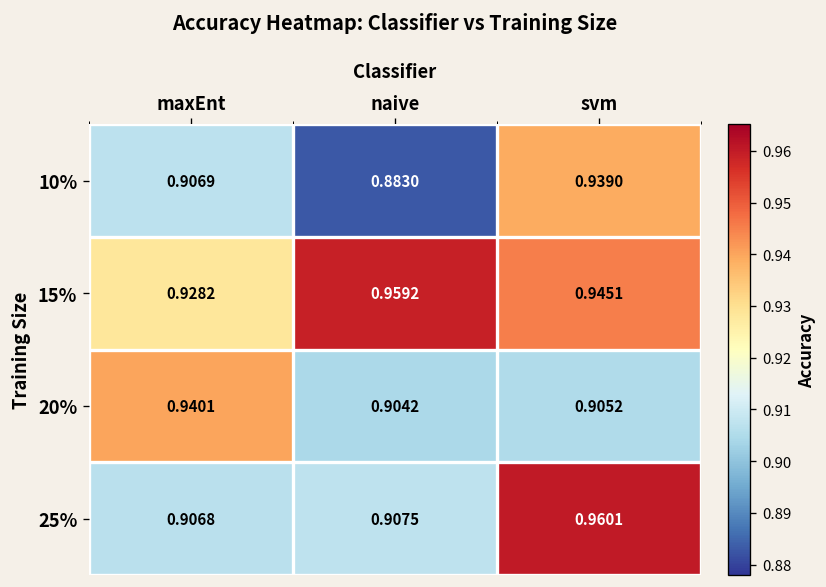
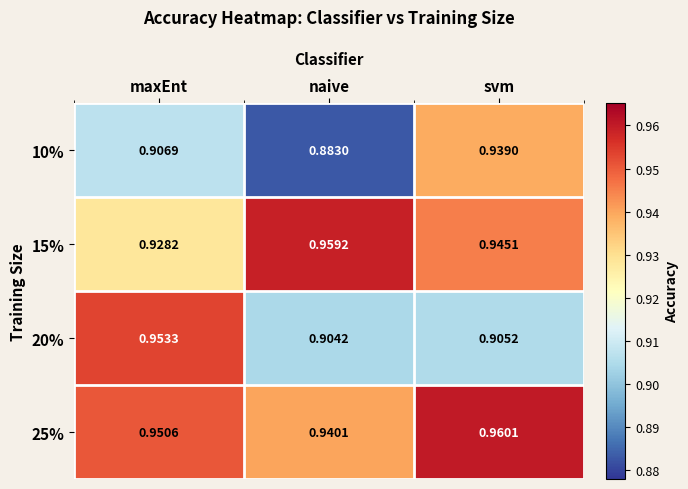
  {
    "10%": {
      "maxEnt": 0.9069,
      "naive": 0.8830,
      "svm": 0.9390
    },
    "15%": {
      "maxEnt": 0.9282,
      "naive": 0.9592,
      "svm": 0.9451
    },
    "20%": {
-     "maxEnt": 0.9401,
+     "maxEnt": 0.9533,
      "naive": 0.9042,
      "svm": 0.9052
    },
    "25%": {
-     "maxEnt": 0.9068,
-     "naive": 0.9075,
+     "maxEnt": 0.9506,
+     "naive": 0.9401,
      "svm": 0.9601
    }
  }
